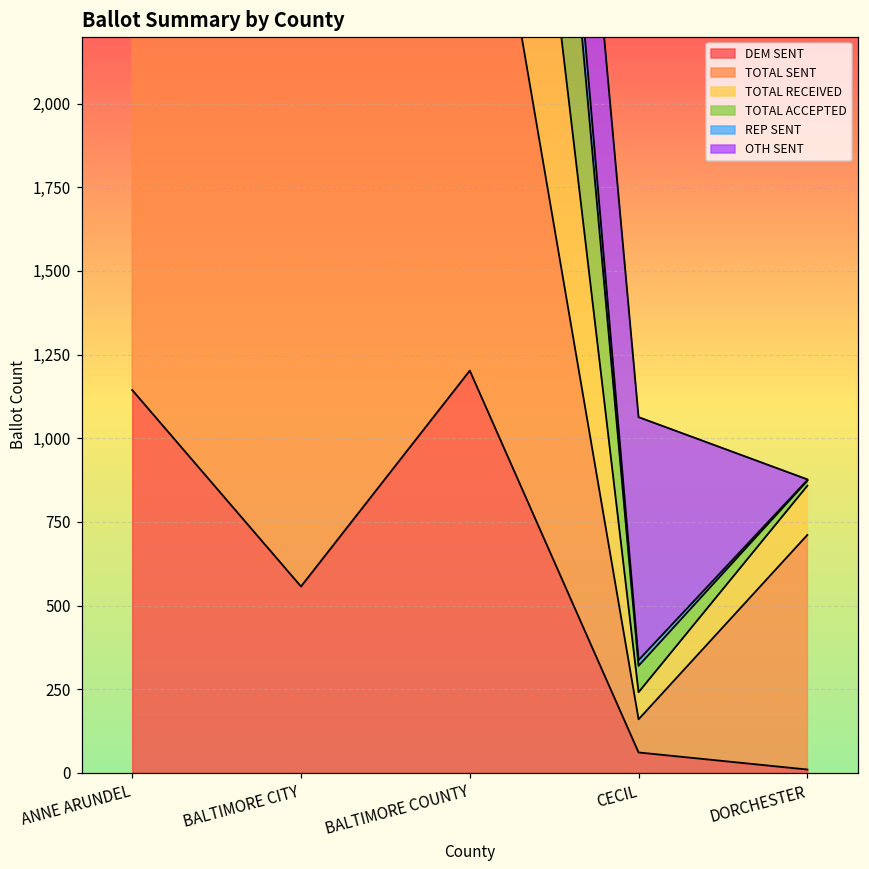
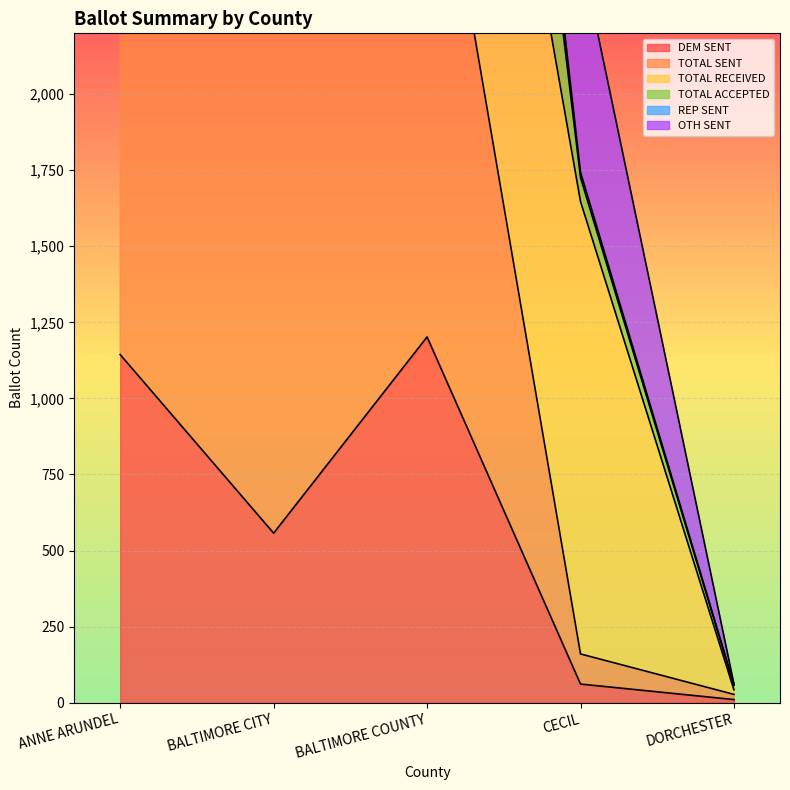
  {
    "DEM SENT": {
      "ANNE ARUNDEL": "1,140",
      "BALTIMORE CITY": "560",
      "BALTIMORE COUNTY": "1,200",
      "CECIL": "60",
      "DORCHESTER": "10"
    },
    "TOTAL SENT": {
      "CECIL": "100",
-     "DORCHESTER": "700"
+     "DORCHESTER": "20"
    },
    "TOTAL RECEIVED": {
-     "CECIL": "80",
-     "DORCHESTER": "150"
+     "CECIL": "1,490",
+     "DORCHESTER": "20"
    },
    "TOTAL ACCEPTED": {
      "CECIL": "80"
    },
    "REP SENT": {
      "CECIL": "20"
    }
  }
